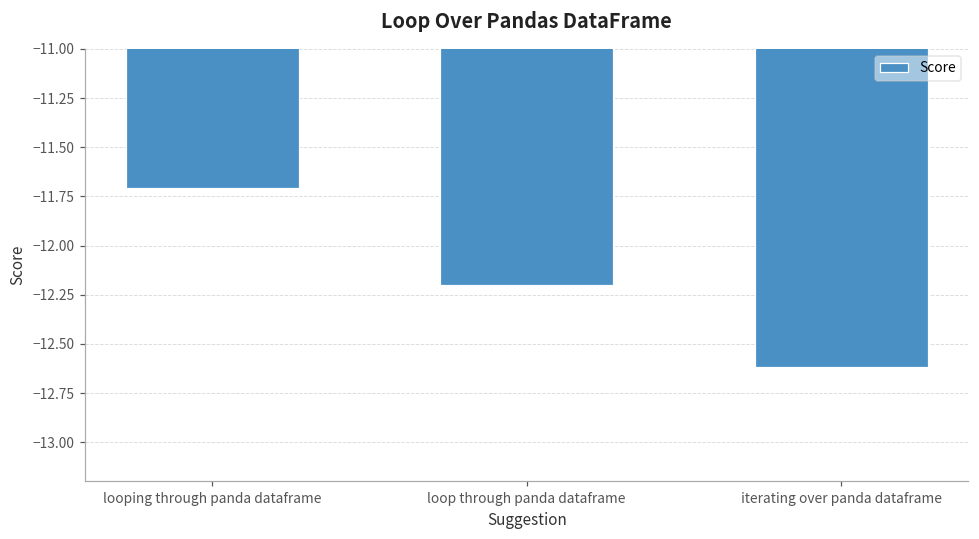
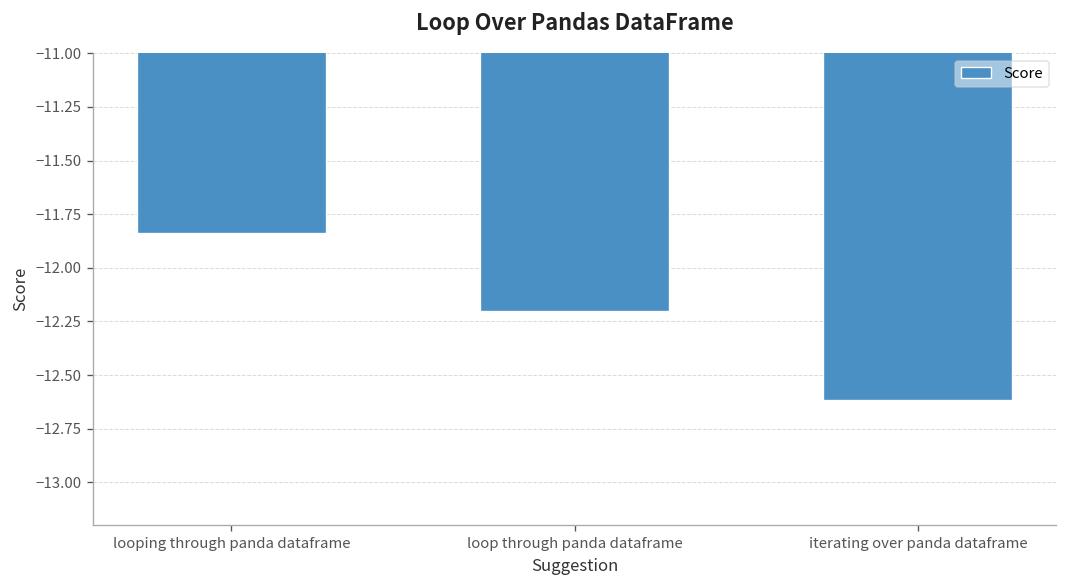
  {
-   "looping through panda dataframe": -11.71,
+   "looping through panda dataframe": -11.84,
    "loop through panda dataframe": -12.20,
    "iterating over panda dataframe": -12.62
  }
